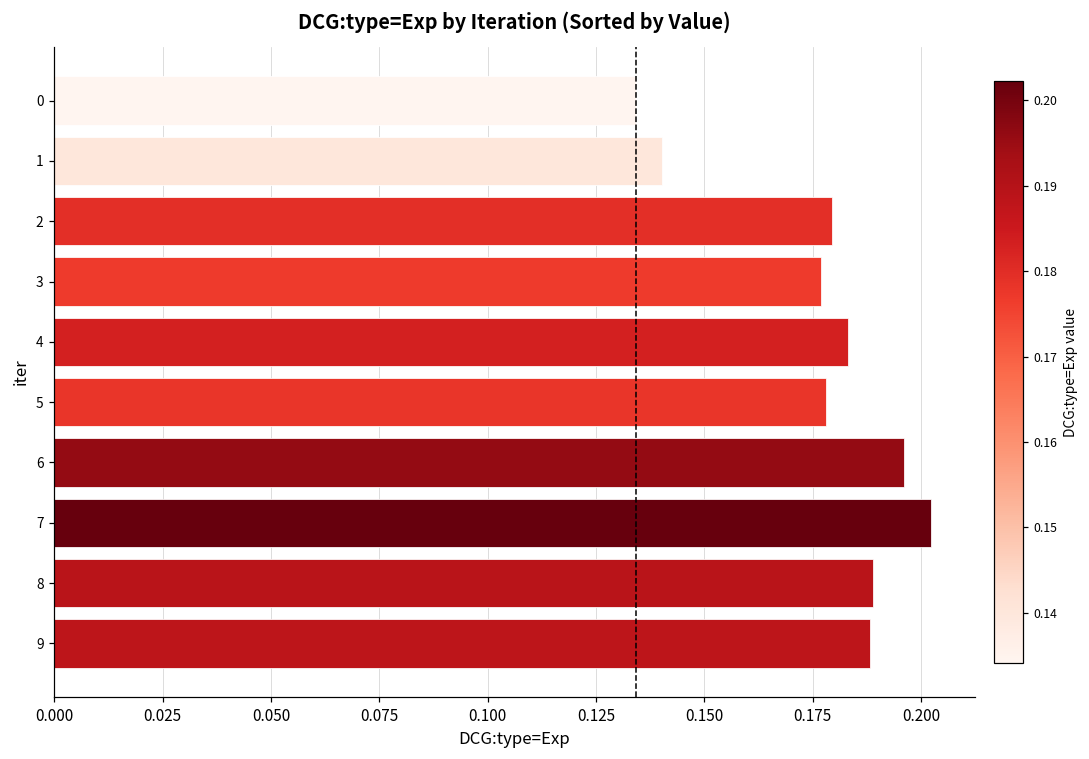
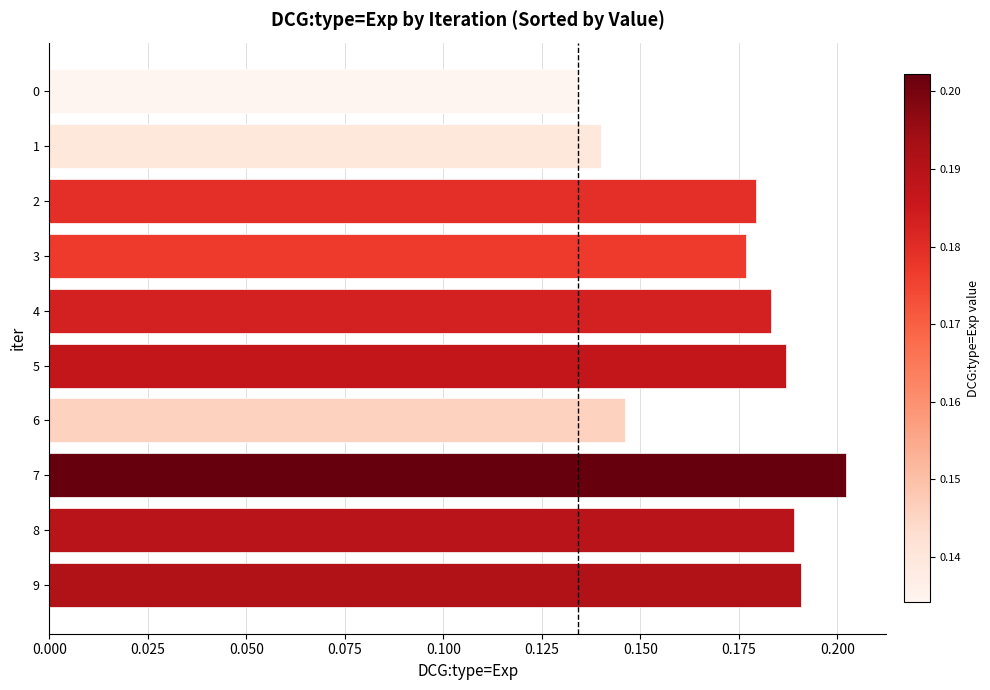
  {
    "0": 0.134,
    "1": 0.140,
    "2": 0.179,
    "3": 0.177,
    "4": 0.183,
-   "5": 0.178,
-   "6": 0.196,
+   "5": 0.187,
+   "6": 0.146,
    "7": 0.202,
    "8": 0.189,
-   "9": 0.188
+   "9": 0.191
  }
